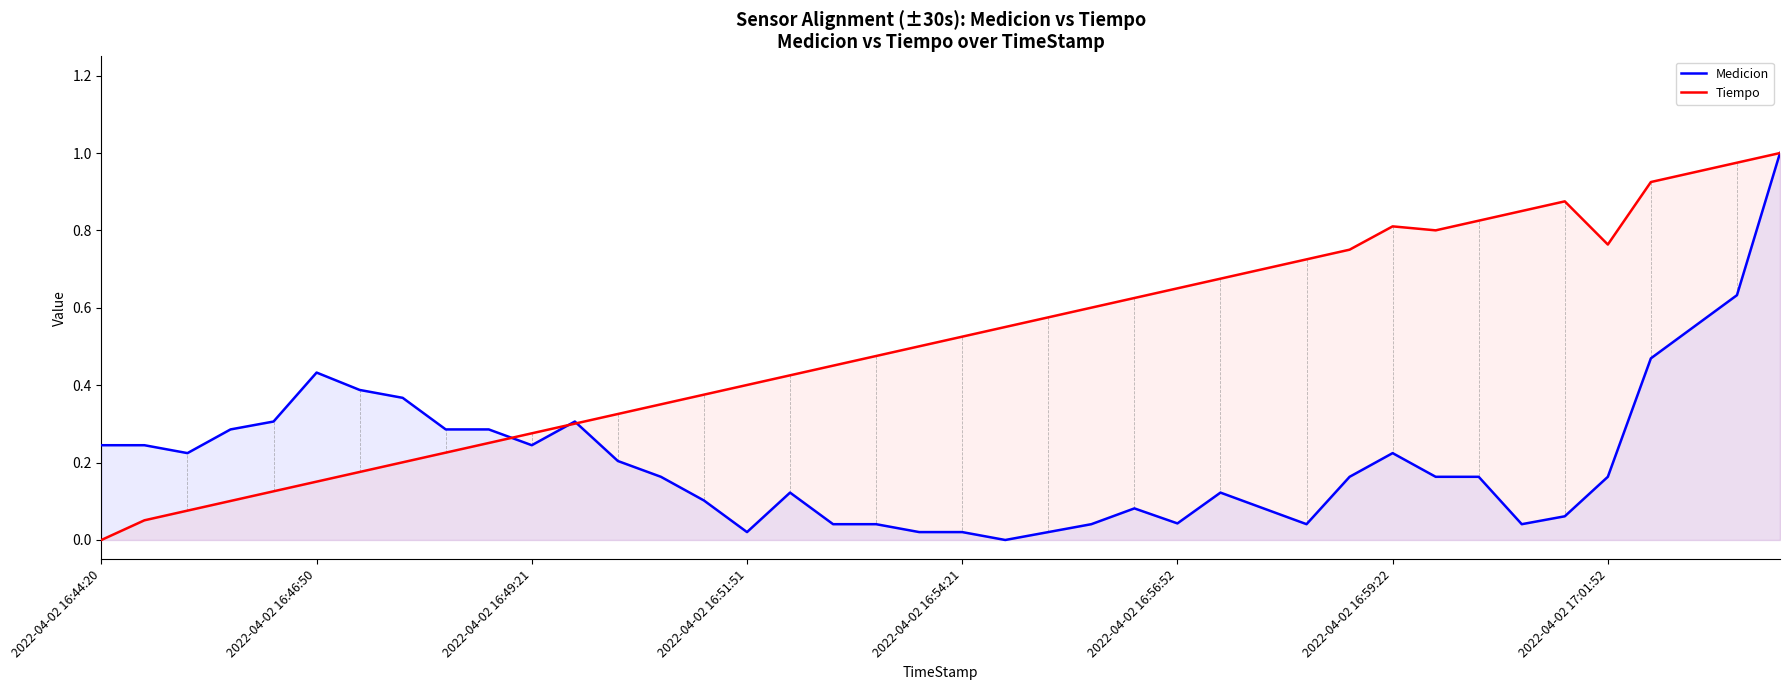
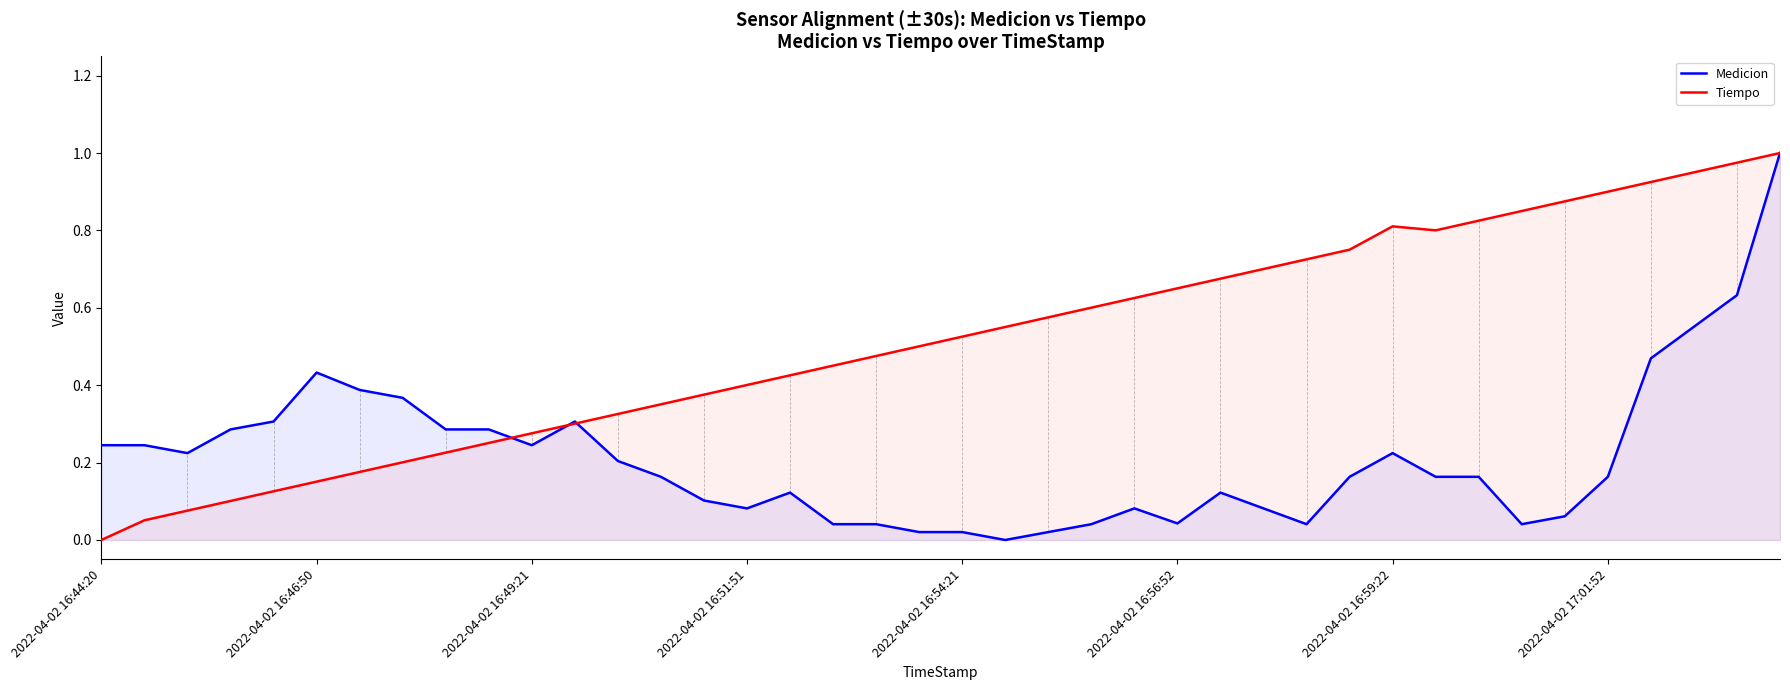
  {
    "Medicion": {
      "2022-04-02 16:46:50": 0.43,
-     "2022-04-02 16:51:51": 0.02,
+     "2022-04-02 16:51:51": 0.08,
      "2022-04-02 16:56:52": 0.04,
      "2022-04-02 17:01:52": 0.16
    },
    "Tiempo": {
      "2022-04-02 16:46:50": 0.15,
      "2022-04-02 16:51:51": 0.40,
      "2022-04-02 16:56:52": 0.65,
-     "2022-04-02 17:01:52": 0.76
+     "2022-04-02 17:01:52": 0.90
    }
  }
